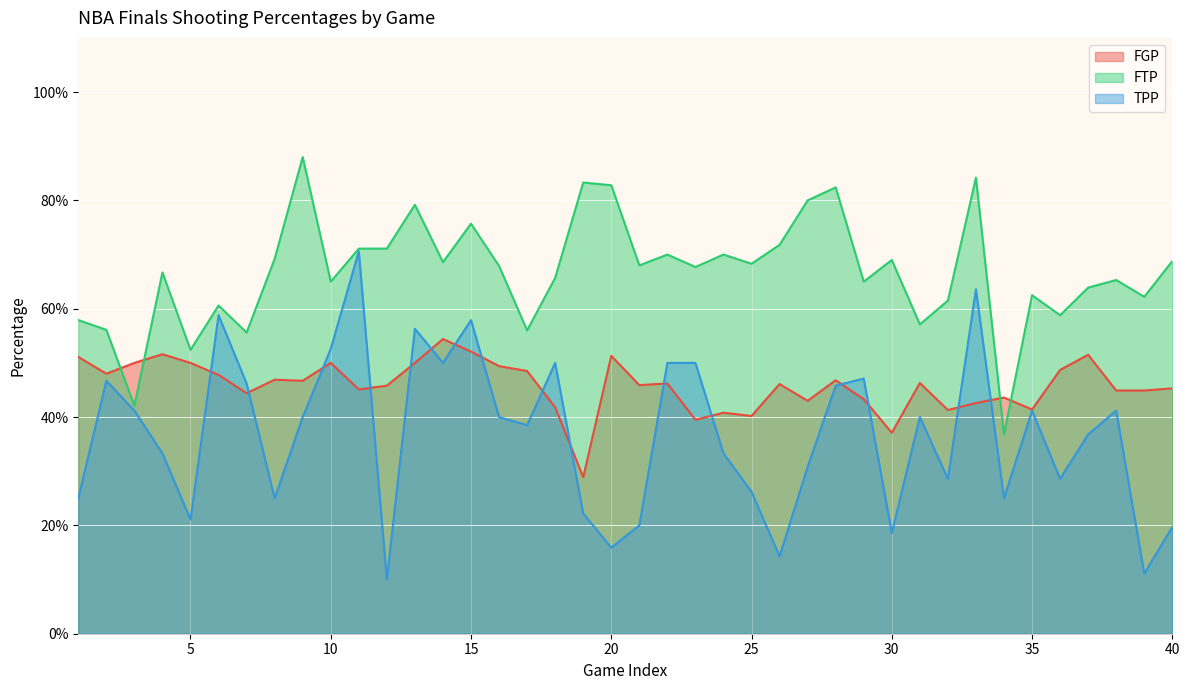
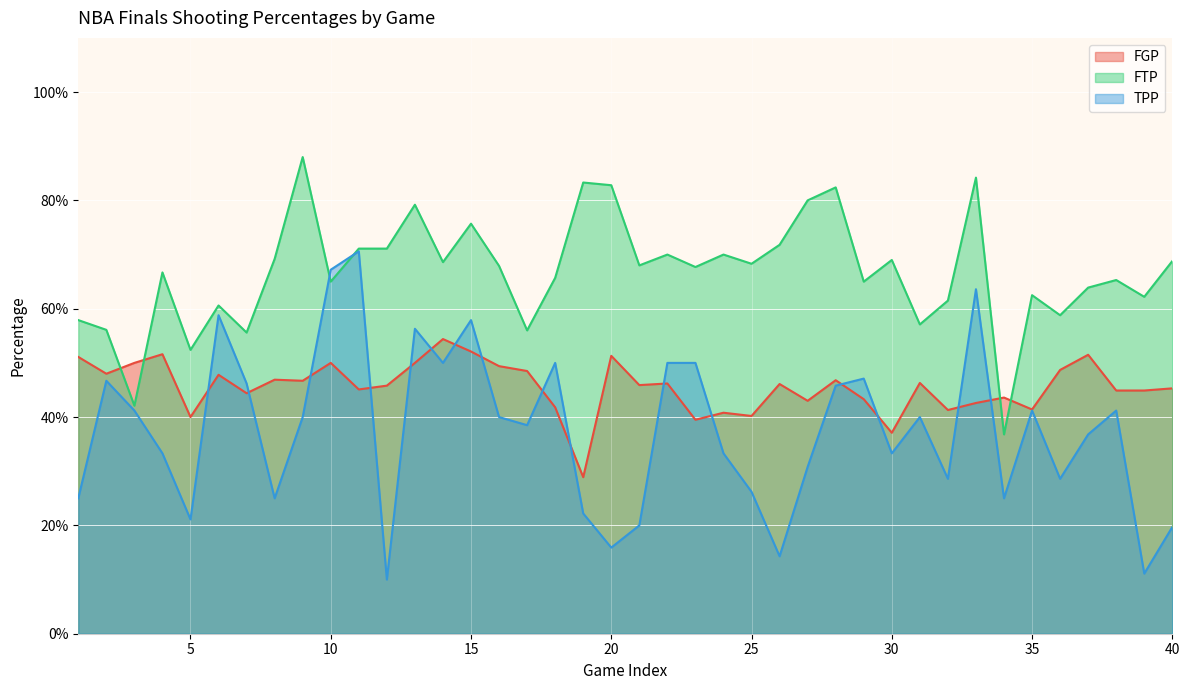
  {
    "FGP": {
-     "5": "50%",
+     "5": "40%",
      "10": "50%",
      "15": "52%",
      "20": "51%",
      "25": "40%",
      "30": "37%",
      "40": "45%"
    },
    "FTP": {
      "5": "52%",
      "10": "65%",
      "15": "76%",
      "20": "83%",
      "25": "68%",
      "30": "69%",
      "35": "63%",
      "40": "69%"
    },
    "TPP": {
      "5": "21%",
-     "10": "53%",
+     "10": "67%",
      "15": "58%",
      "20": "16%",
      "25": "26%",
-     "30": "19%",
+     "30": "33%",
      "40": "20%"
    }
  }
